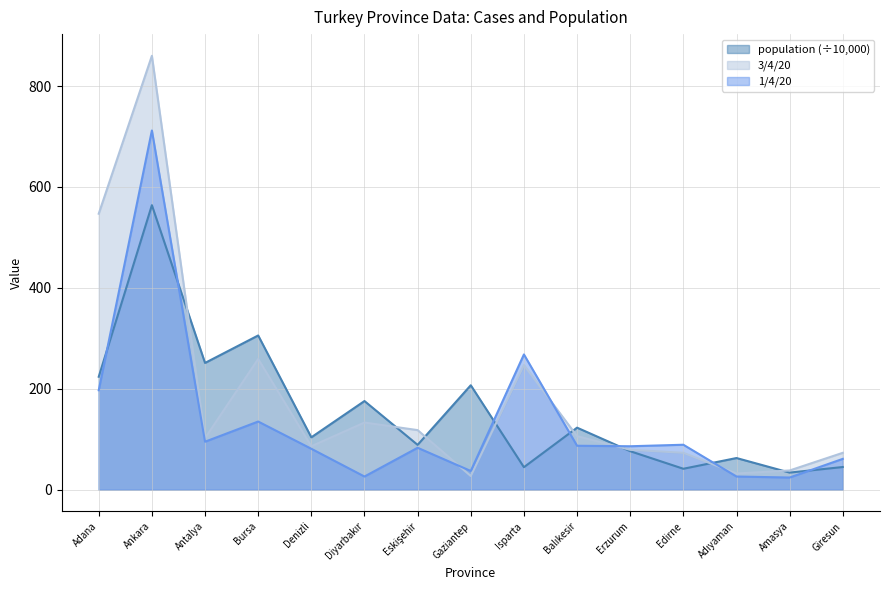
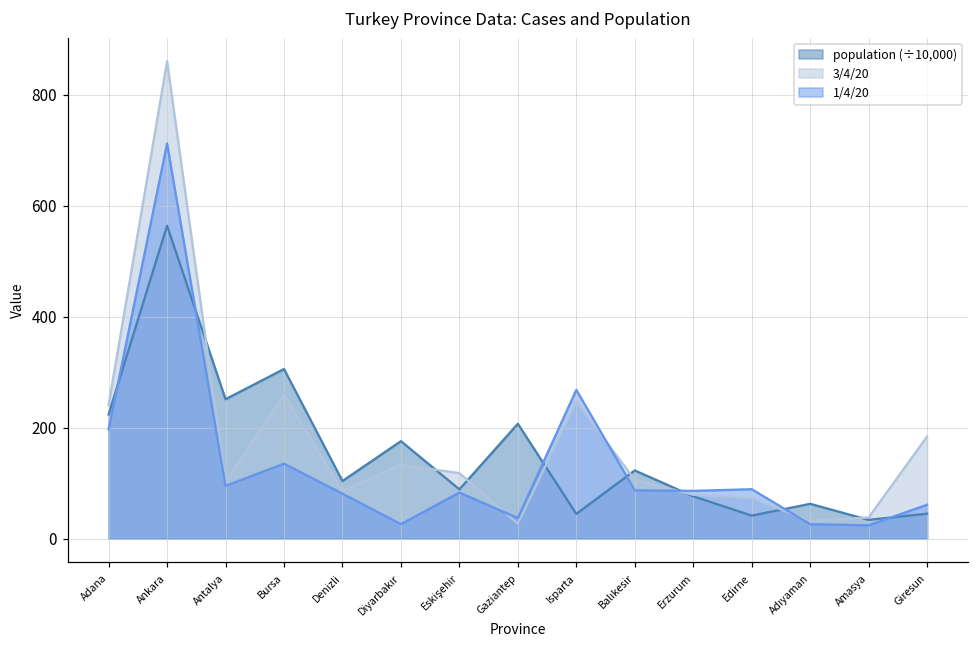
  {
    "3/4/20": {
-     "Adana": 550,
+     "Adana": 240,
      "Ankara": 860,
      "Antalya": 100,
      "Bursa": 260,
      "Diyarbakır": 130,
      "Eskişehir": 120,
      "Gaziantep": 30,
      "Isparta": 250,
      "Balıkesir": 110,
      "Edirne": 70,
      "Adıyaman": 30,
-     "Giresun": 70
+     "Giresun": 180
    }
  }
